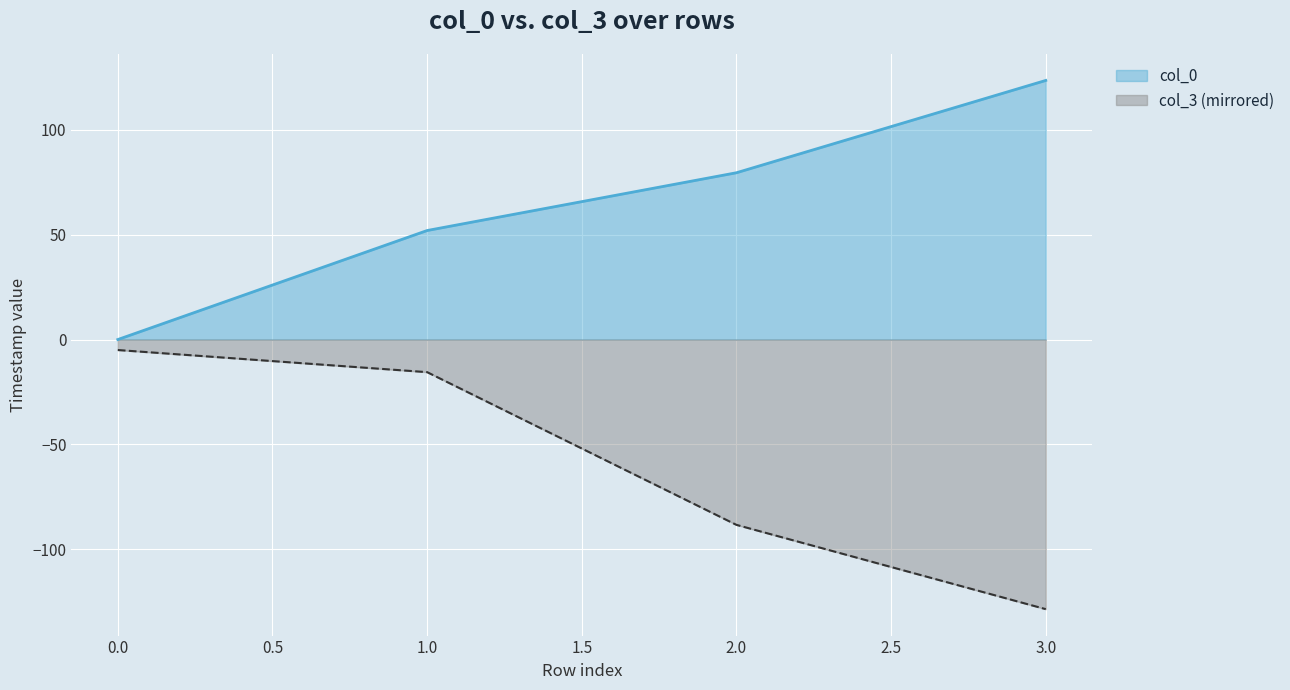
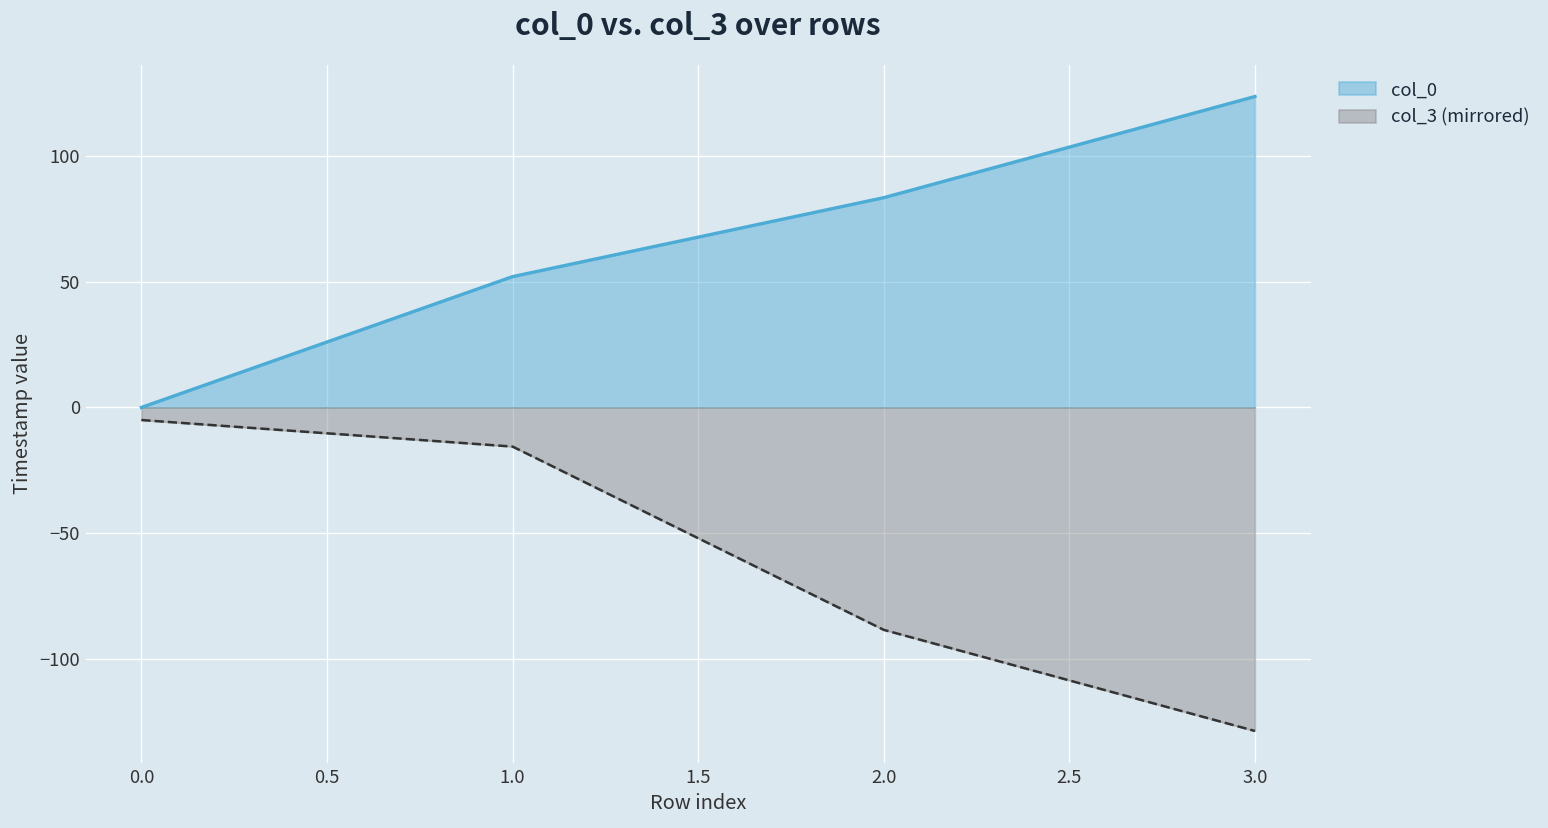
  {
    "col_0": {
      "1.0": 52,
-     "2.0": 80,
+     "2.0": 83,
      "3.0": 124
    }
  }
